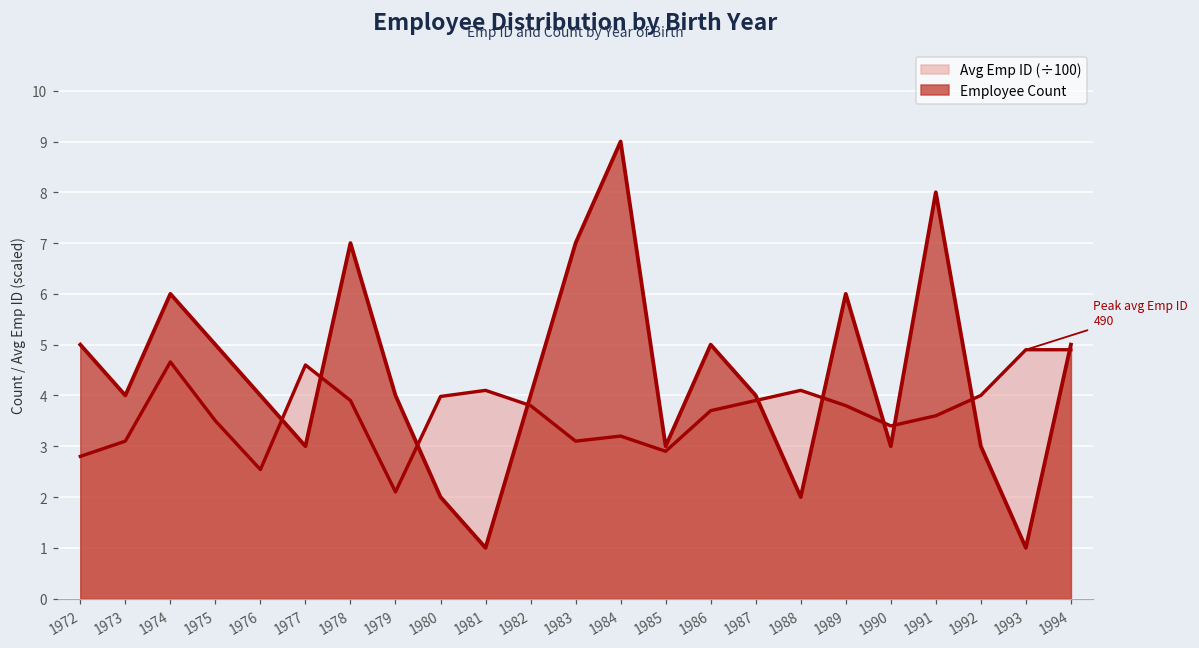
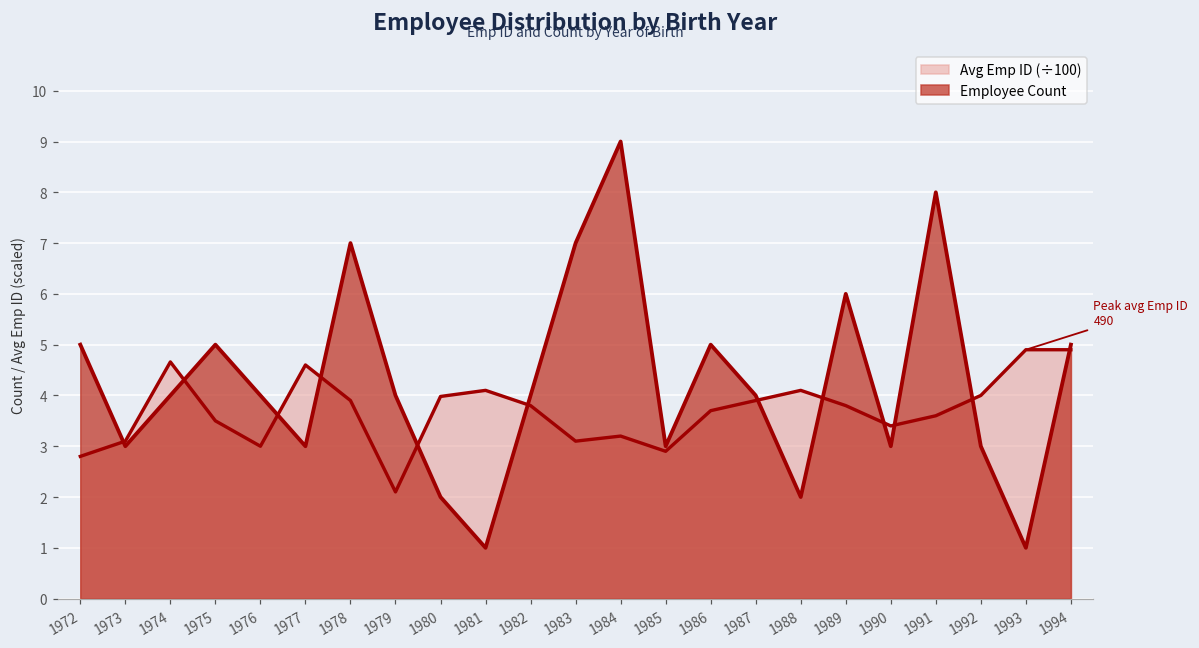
  {
    "Avg Emp ID (÷100)": {
      "1972": 2.8,
      "1973": 3.1,
      "1974": 4.7,
      "1975": 3.5,
-     "1976": 2.5,
+     "1976": 3.0,
      "1977": 4.6,
      "1978": 3.9,
      "1979": 2.1,
      "1980": 4.0,
      "1981": 4.1,
      "1982": 3.8,
      "1983": 3.1,
      "1984": 3.2,
      "1985": 2.9,
      "1986": 3.7,
      "1987": 3.9,
      "1988": 4.1,
      "1989": 3.8,
      "1990": 3.4,
      "1991": 3.6,
      "1992": 4.0,
      "1993": 4.9,
      "1994": 4.9
    },
    "Employee Count": {
      "1972": 5,
-     "1973": 4,
-     "1974": 6,
+     "1973": 3,
+     "1974": 4,
      "1975": 5,
      "1976": 4,
      "1977": 3,
      "1978": 7,
      "1979": 4,
      "1980": 2,
      "1981": 1,
      "1982": 4,
      "1983": 7,
      "1984": 9,
      "1985": 3,
      "1986": 5,
      "1987": 4,
      "1988": 2,
      "1989": 6,
      "1990": 3,
      "1991": 8,
      "1992": 3,
      "1993": 1
    }
  }
